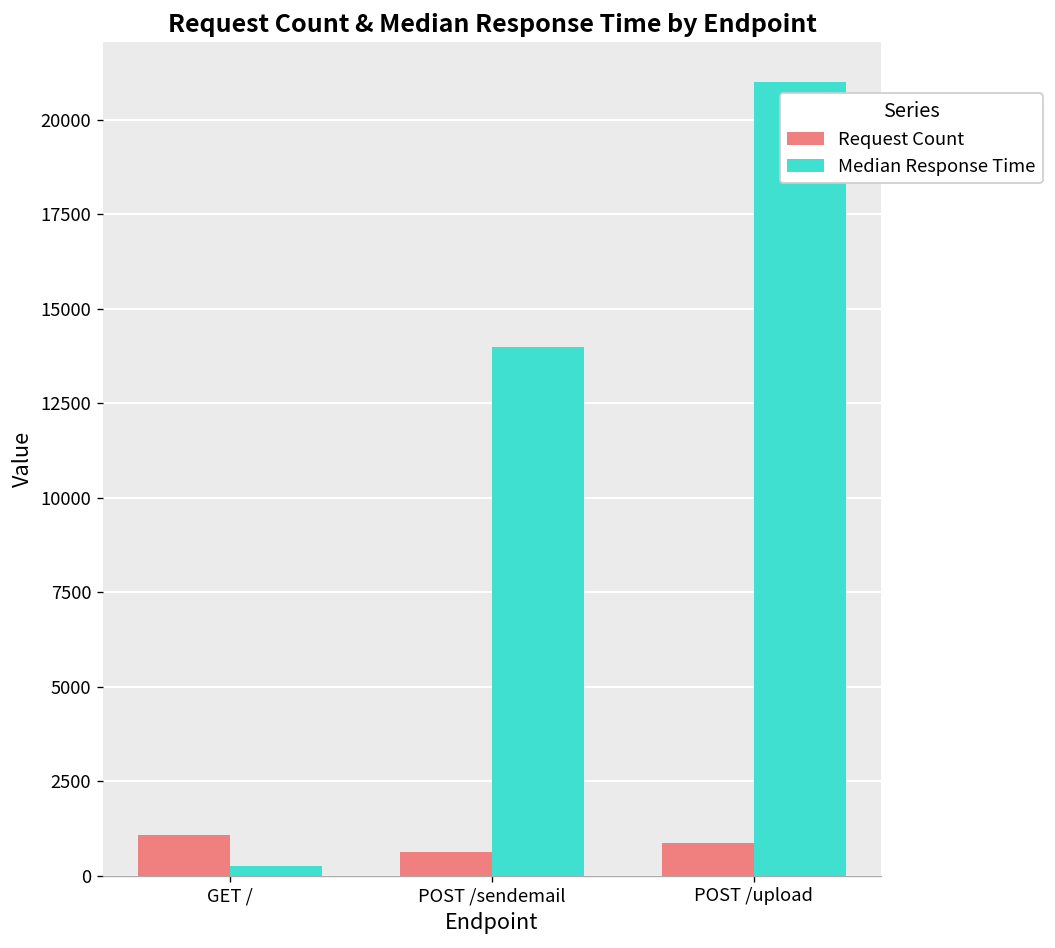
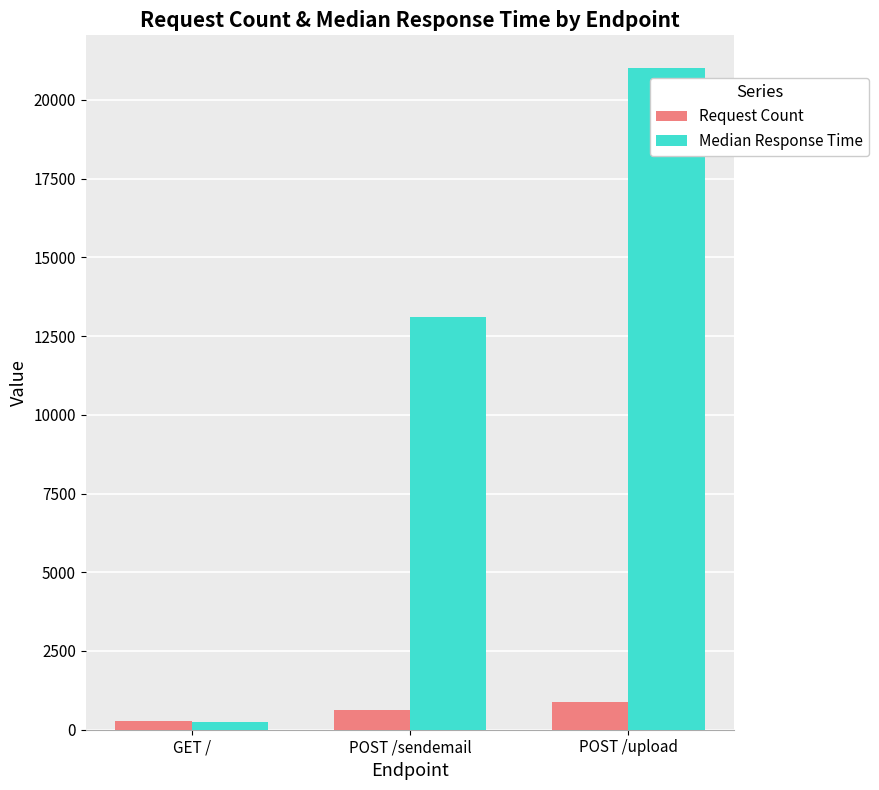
  {
    "Request Count": {
-     "GET /": 1100,
+     "GET /": 300,
      "POST /sendemail": 600,
      "POST /upload": 900
    },
    "Median Response Time": {
      "GET /": 300,
-     "POST /sendemail": 14000,
+     "POST /sendemail": 13100,
      "POST /upload": 21000
    }
  }
